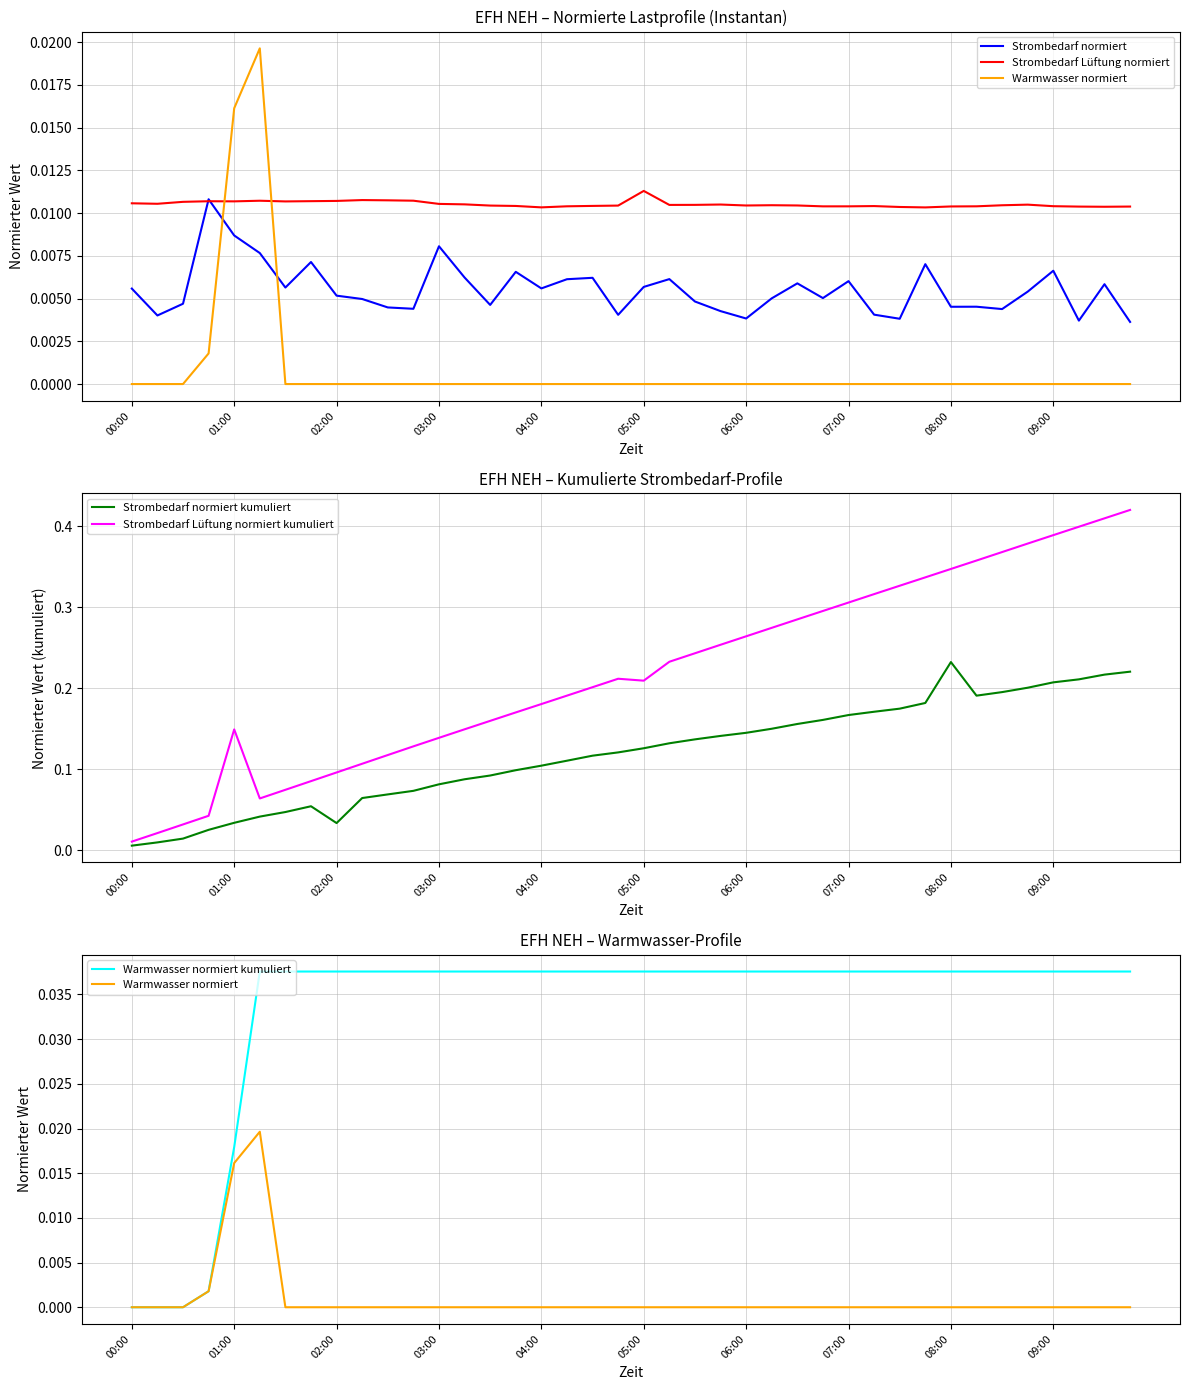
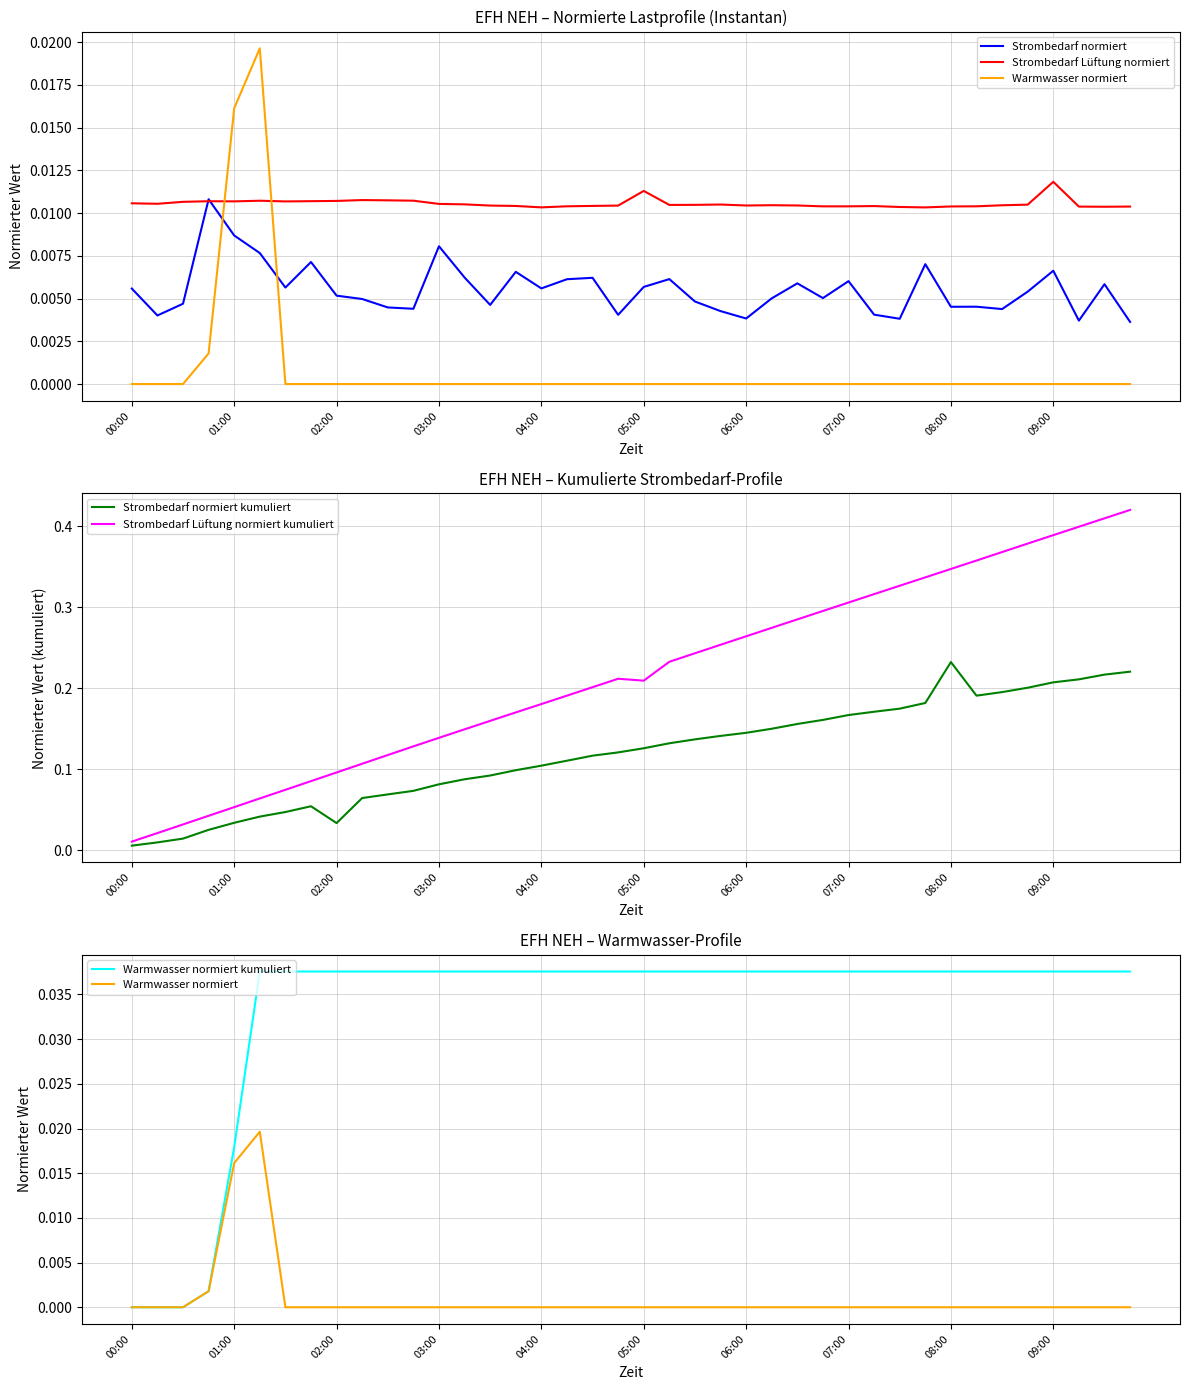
  {
    "EFH NEH – Normierte Lastprofile (Instantan)": {
      "Strombedarf normiert": {
        "00:00": 0.0056,
        "01:00": 0.0087,
        "02:00": 0.0052,
        "03:00": 0.0081,
        "04:00": 0.0056,
        "05:00": 0.0057,
        "06:00": 0.0038,
        "07:00": 0.0060,
        "08:00": 0.0045,
        "09:00": 0.0066
      },
      "Strombedarf Lüftung normiert": {
        "00:00": 0.0106,
        "01:00": 0.0107,
        "02:00": 0.0107,
        "03:00": 0.0105,
        "04:00": 0.0103,
        "05:00": 0.0113,
        "06:00": 0.0104,
        "07:00": 0.0104,
        "08:00": 0.0104,
-       "09:00": 0.0104
+       "09:00": 0.0118
      },
      "Warmwasser normiert": {
        "00:00": 0.0000,
        "01:00": 0.0161,
        "02:00": 0.0000,
        "03:00": 0.0000,
        "04:00": 0.0000,
        "05:00": 0.0000,
        "06:00": 0.0000,
        "07:00": 0.0000,
        "08:00": 0.0000,
        "09:00": 0.0000
      }
    },
    "EFH NEH – Kumulierte Strombedarf-Profile": {
      "Strombedarf normiert kumuliert": {
        "00:00": 0.01,
        "01:00": 0.03,
        "02:00": 0.03,
        "03:00": 0.08,
        "04:00": 0.10,
        "05:00": 0.13,
        "06:00": 0.14,
        "07:00": 0.17,
        "08:00": 0.23,
        "09:00": 0.21
      },
      "Strombedarf Lüftung normiert kumuliert": {
        "00:00": 0.01,
-       "01:00": 0.15,
+       "01:00": 0.05,
        "02:00": 0.10,
        "03:00": 0.14,
        "04:00": 0.18,
        "05:00": 0.21,
        "06:00": 0.26,
        "07:00": 0.31,
        "08:00": 0.35,
        "09:00": 0.39
      }
    },
    "EFH NEH – Warmwasser-Profile": {
      "Warmwasser normiert kumuliert": {
        "01:00": 0.018,
        "02:00": 0.038,
        "03:00": 0.038,
        "04:00": 0.038,
        "05:00": 0.038,
        "06:00": 0.038,
        "07:00": 0.038,
        "08:00": 0.038,
        "09:00": 0.038
      },
      "Warmwasser normiert": {
        "01:00": 0.016,
        "02:00": 0.000,
        "03:00": 0.000,
        "04:00": 0.000,
        "05:00": 0.000,
        "06:00": 0.000,
        "07:00": 0.000,
        "08:00": 0.000,
        "09:00": 0.000
      }
    }
  }
